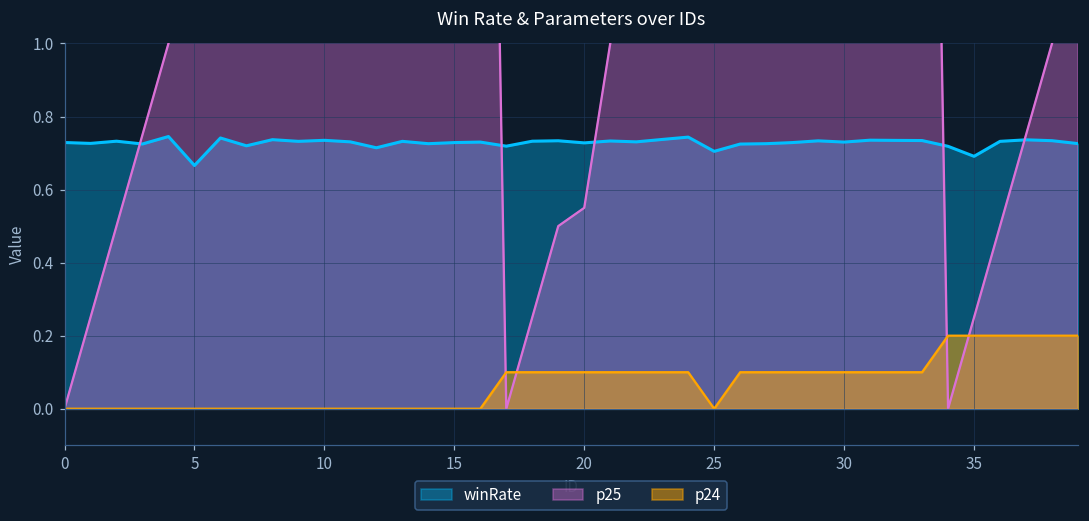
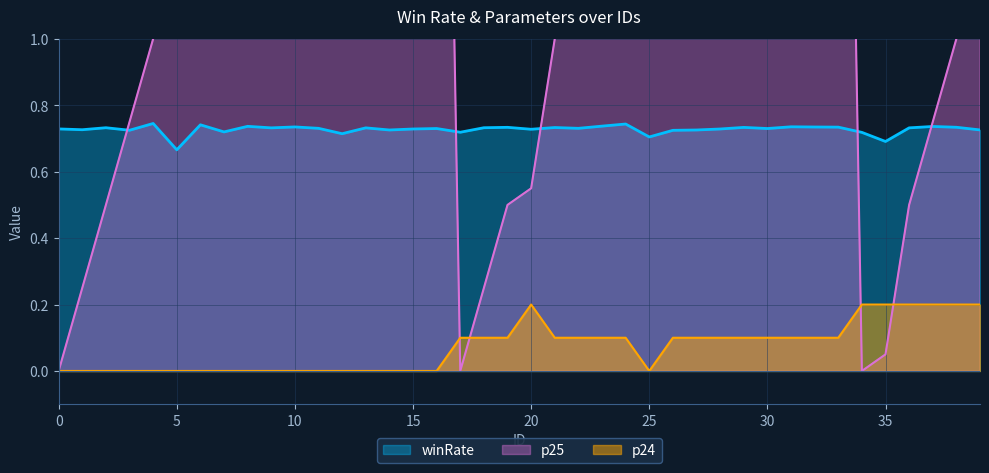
  {
    "winRate": {
      "0": 0.73,
      "5": 0.67,
      "10": 0.73,
      "15": 0.73,
      "20": 0.73,
      "25": 0.70,
      "30": 0.73,
      "35": 0.69
    },
    "p25": {
      "20": 0.55,
-     "35": 0.25
+     "35": 0.05
    },
    "p24": {
      "5": 0.0,
      "10": 0.0,
      "15": 0.0,
-     "20": 0.1,
+     "20": 0.2,
      "25": 0.0,
      "30": 0.1,
      "35": 0.2
    }
  }
